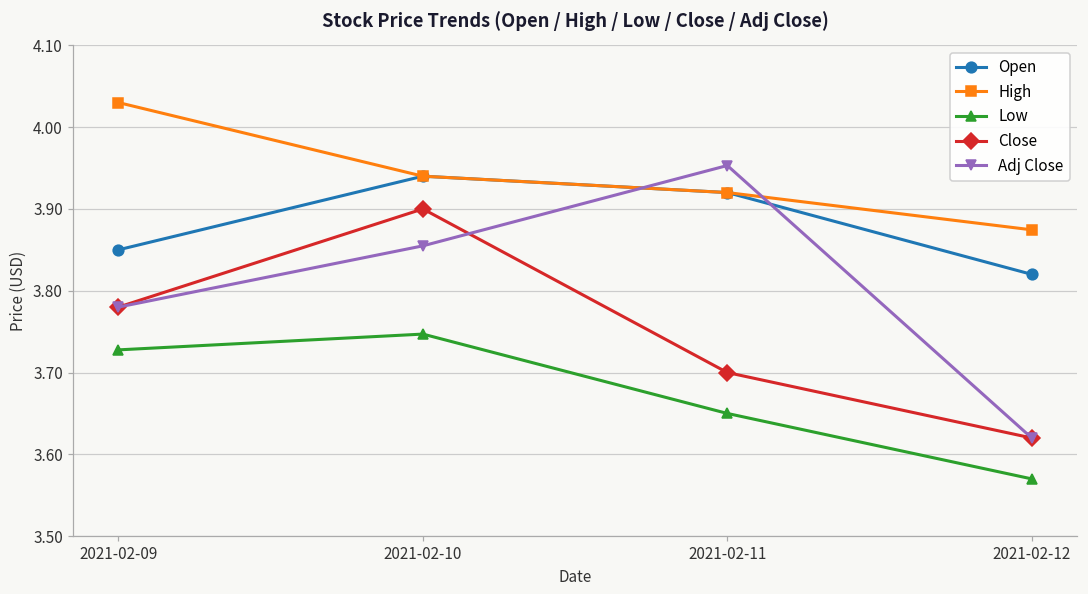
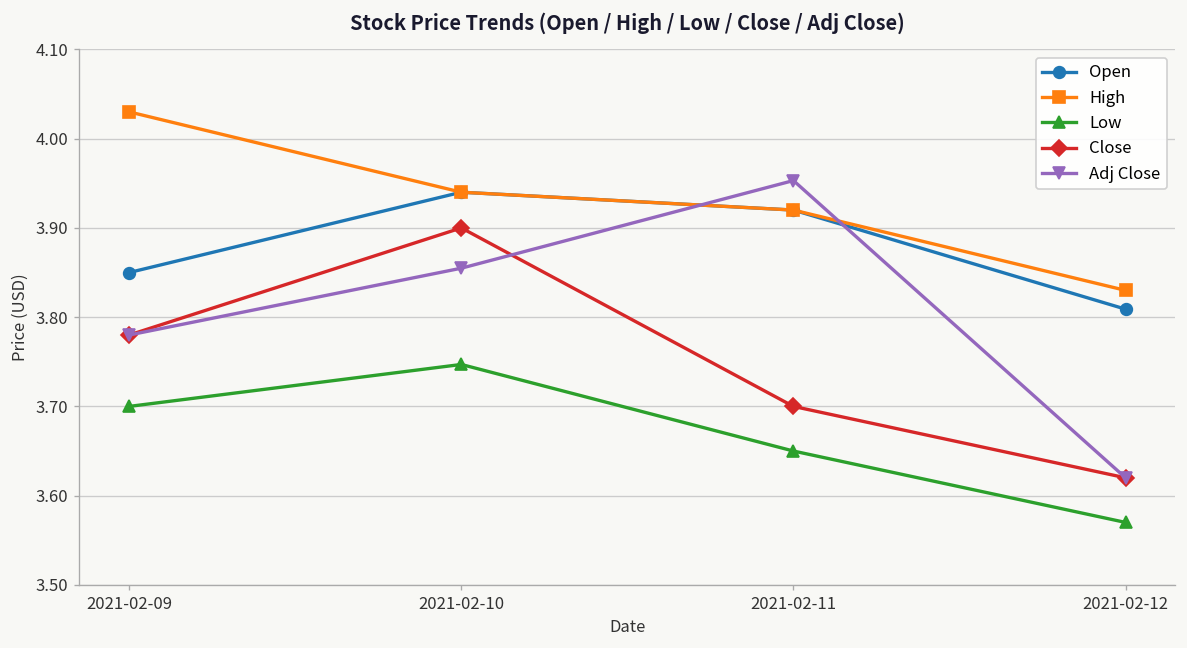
  {
    "Open": {
      "2021-02-09": 3.85,
-     "2021-02-12": 3.82
+     "2021-02-12": 3.81
    },
    "High": {
      "2021-02-09": 4.03,
-     "2021-02-12": 3.87
+     "2021-02-12": 3.83
    },
    "Low": {
-     "2021-02-09": 3.73,
+     "2021-02-09": 3.70,
      "2021-02-10": 3.75,
      "2021-02-11": 3.65,
      "2021-02-12": 3.57
    },
    "Close": {
      "2021-02-10": 3.90,
      "2021-02-11": 3.70
    },
    "Adj Close": {
      "2021-02-10": 3.85,
      "2021-02-11": 3.95
    }
  }
